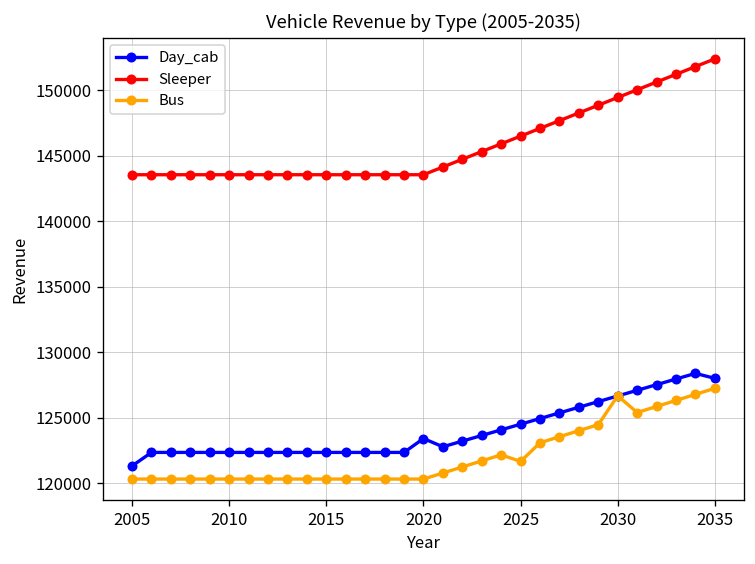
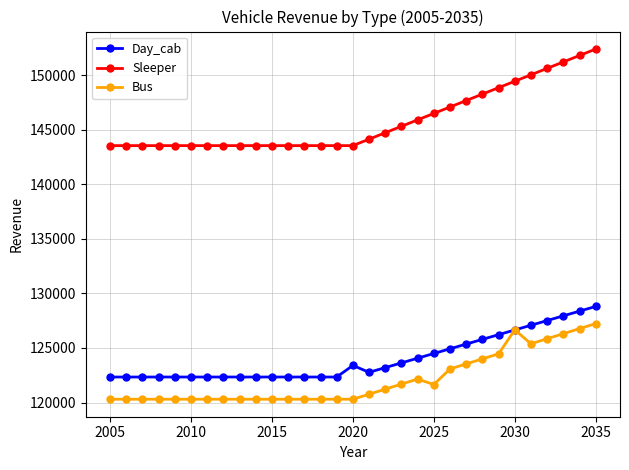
  {
    "Day_cab": {
-     "2005": 121300,
+     "2005": 122300,
      "2010": 122300,
      "2015": 122300,
      "2020": 123400,
      "2025": 124500,
-     "2035": 128000
+     "2035": 128800
    },
    "Sleeper": {
      "2005": 143500,
      "2010": 143500,
      "2015": 143500,
      "2020": 143500,
      "2025": 146500,
      "2030": 149400,
      "2035": 152400
    },
    "Bus": {
      "2005": 120300,
      "2010": 120300,
      "2015": 120300,
      "2020": 120300,
      "2025": 121600,
      "2035": 127200
    }
  }
